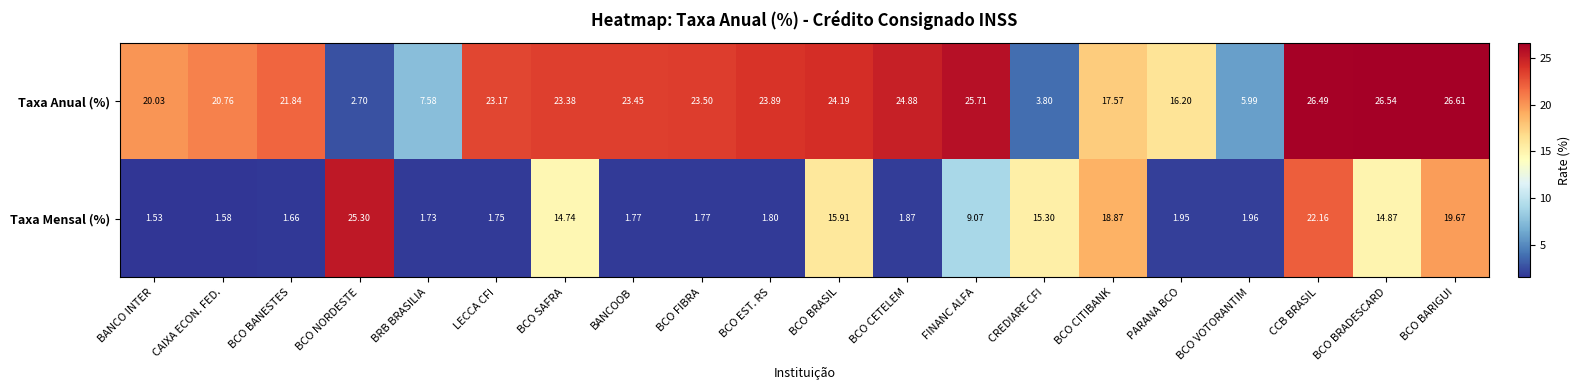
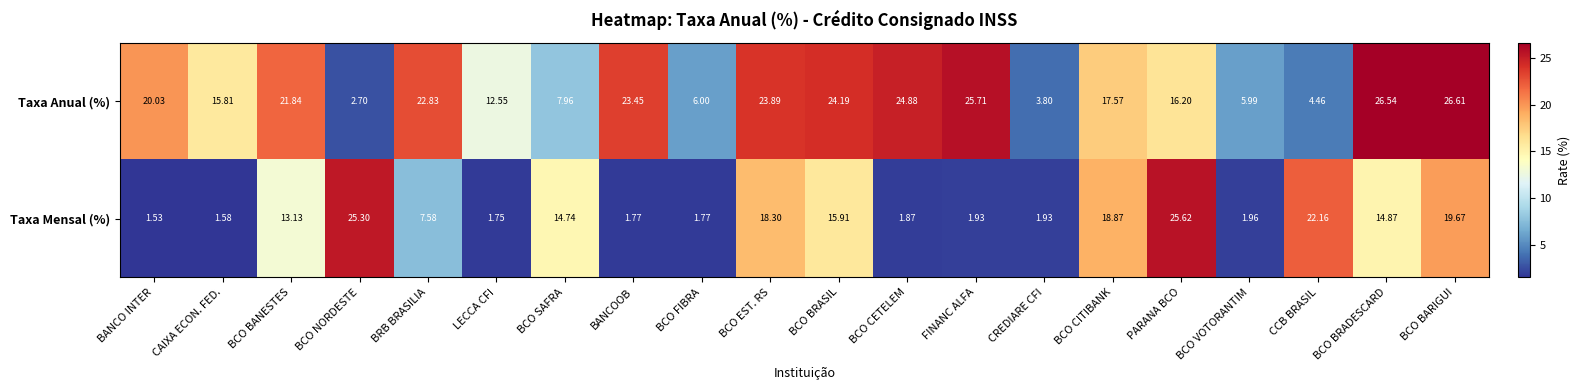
  {
    "Taxa Anual (%)": {
      "BANCO INTER": 20.03,
-     "CAIXA ECON. FED.": 20.76,
+     "CAIXA ECON. FED.": 15.81,
      "BCO BANESTES": 21.84,
      "BCO NORDESTE": 2.70,
-     "BRB BRASILIA": 7.58,
-     "LECCA CFI": 23.17,
-     "BCO SAFRA": 23.38,
+     "BRB BRASILIA": 22.83,
+     "LECCA CFI": 12.55,
+     "BCO SAFRA": 7.96,
      "BANCOOB": 23.45,
-     "BCO FIBRA": 23.50,
+     "BCO FIBRA": 6.00,
      "BCO EST. RS": 23.89,
      "BCO BRASIL": 24.19,
      "BCO CETELEM": 24.88,
      "FINANC ALFA": 25.71,
      "CREDIARE CFI": 3.80,
      "BCO CITIBANK": 17.57,
      "PARANA BCO": 16.20,
      "BCO VOTORANTIM": 5.99,
-     "CCB BRASIL": 26.49,
+     "CCB BRASIL": 4.46,
      "BCO BRADESCARD": 26.54,
      "BCO BARIGUI": 26.61
    },
    "Taxa Mensal (%)": {
      "BANCO INTER": 1.53,
      "CAIXA ECON. FED.": 1.58,
-     "BCO BANESTES": 1.66,
+     "BCO BANESTES": 13.13,
      "BCO NORDESTE": 25.30,
-     "BRB BRASILIA": 1.73,
+     "BRB BRASILIA": 7.58,
      "LECCA CFI": 1.75,
      "BCO SAFRA": 14.74,
      "BANCOOB": 1.77,
      "BCO FIBRA": 1.77,
-     "BCO EST. RS": 1.80,
+     "BCO EST. RS": 18.30,
      "BCO BRASIL": 15.91,
      "BCO CETELEM": 1.87,
-     "FINANC ALFA": 9.07,
-     "CREDIARE CFI": 15.30,
+     "FINANC ALFA": 1.93,
+     "CREDIARE CFI": 1.93,
      "BCO CITIBANK": 18.87,
-     "PARANA BCO": 1.95,
+     "PARANA BCO": 25.62,
      "BCO VOTORANTIM": 1.96,
      "CCB BRASIL": 22.16,
      "BCO BRADESCARD": 14.87,
      "BCO BARIGUI": 19.67
    }
  }
